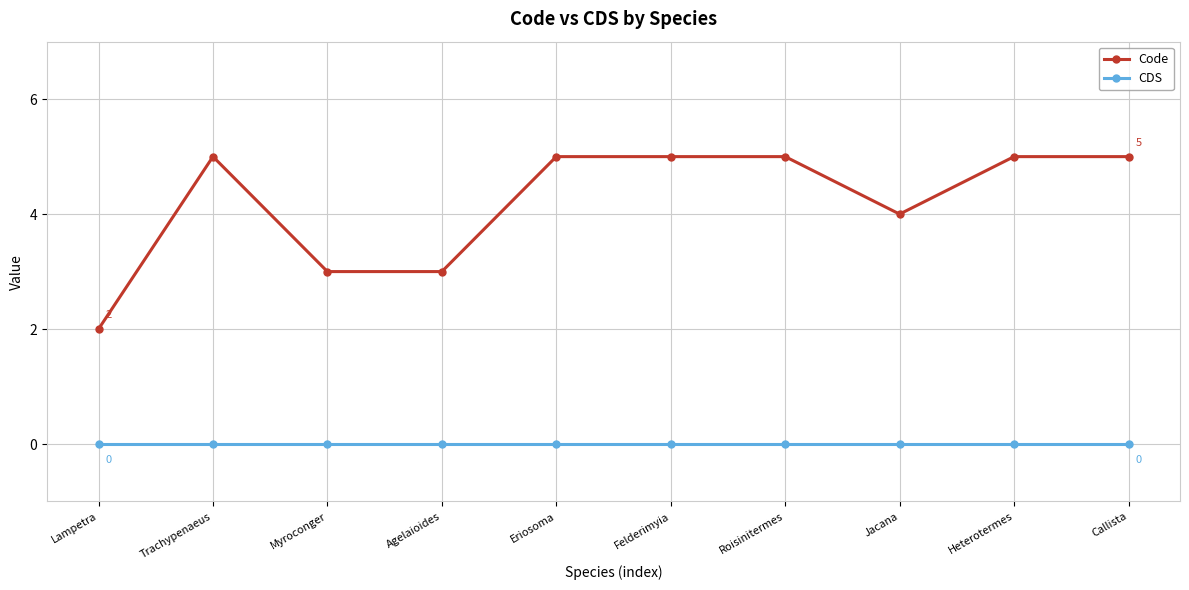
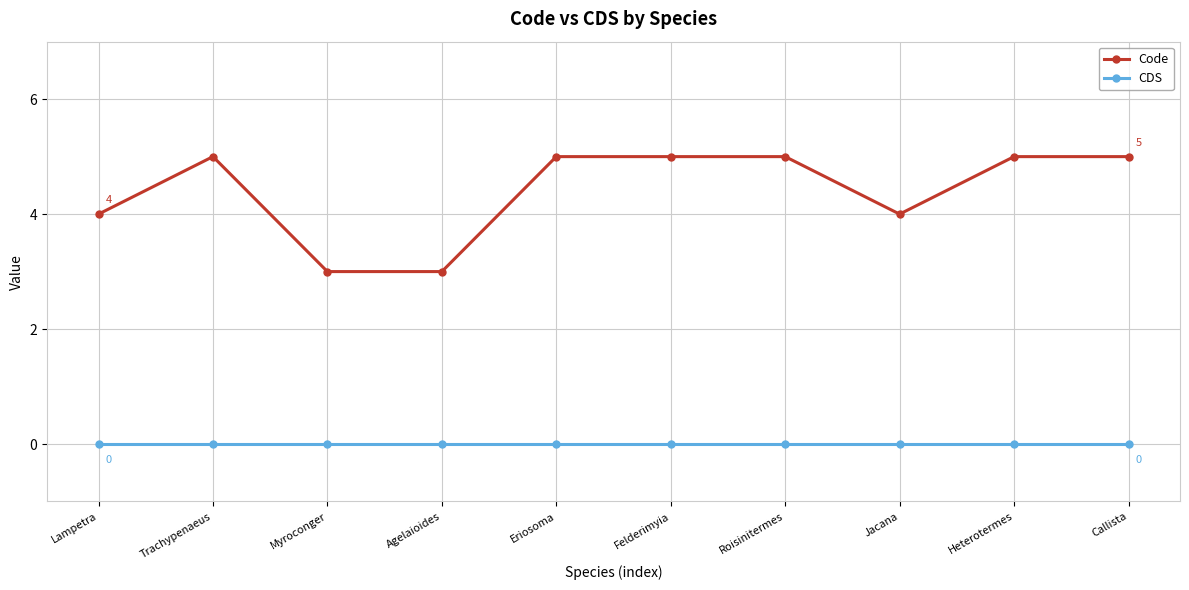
  {
    "Code": {
-     "Lampetra": 2,
+     "Lampetra": 4,
      "Callista": 5
    },
    "CDS": {
      "Lampetra": 0,
      "Callista": 0
    }
  }
